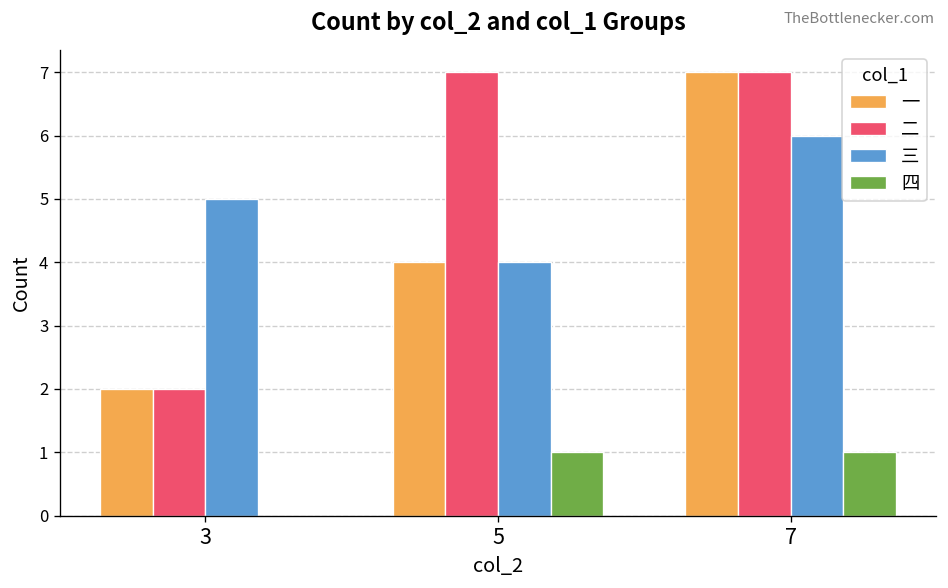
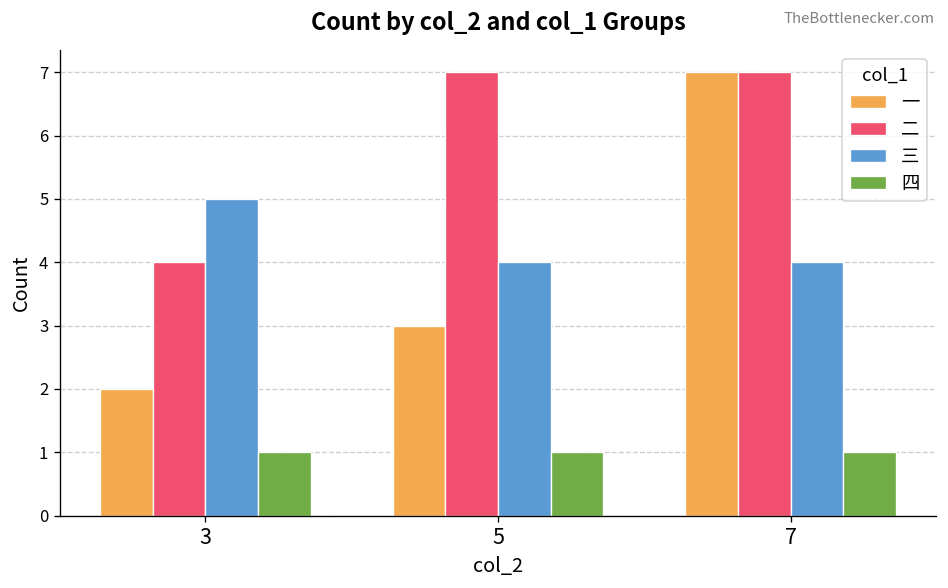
  {
    "一": {
      "3": 2,
-     "5": 4,
+     "5": 3,
      "7": 7
    },
    "二": {
-     "3": 2,
+     "3": 4,
      "5": 7,
      "7": 7
    },
    "三": {
      "3": 5,
      "5": 4,
-     "7": 6
+     "7": 4
    },
    "四": {
-     "3": 0,
+     "3": 1,
      "5": 1,
      "7": 1
    }
  }
